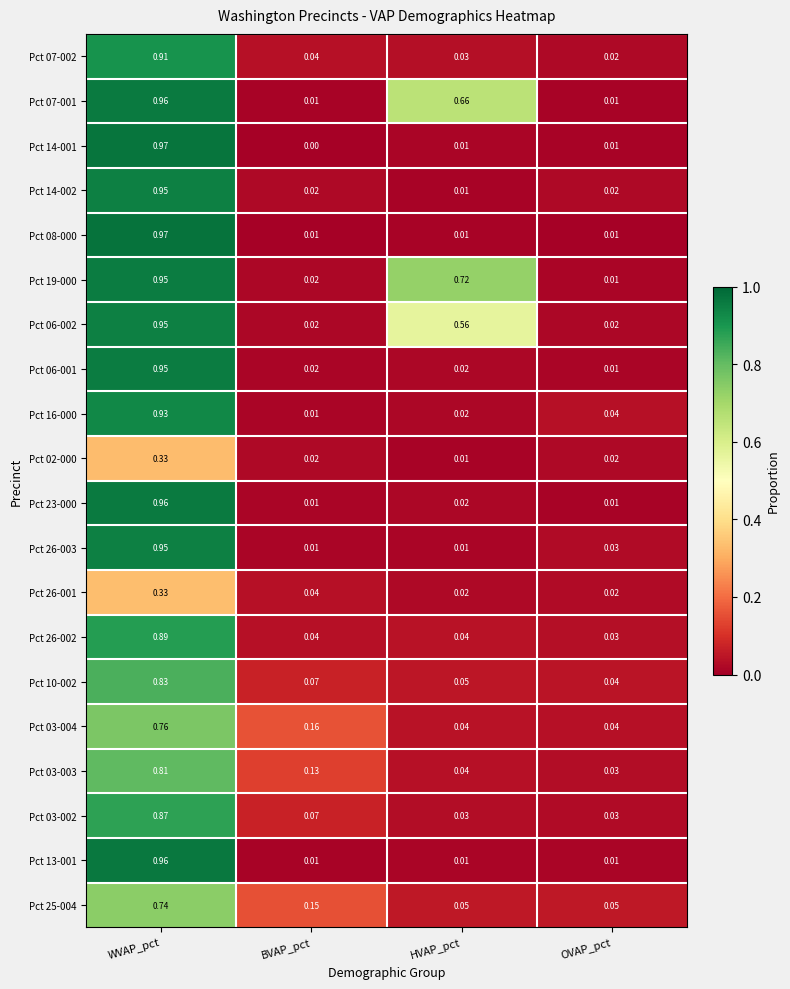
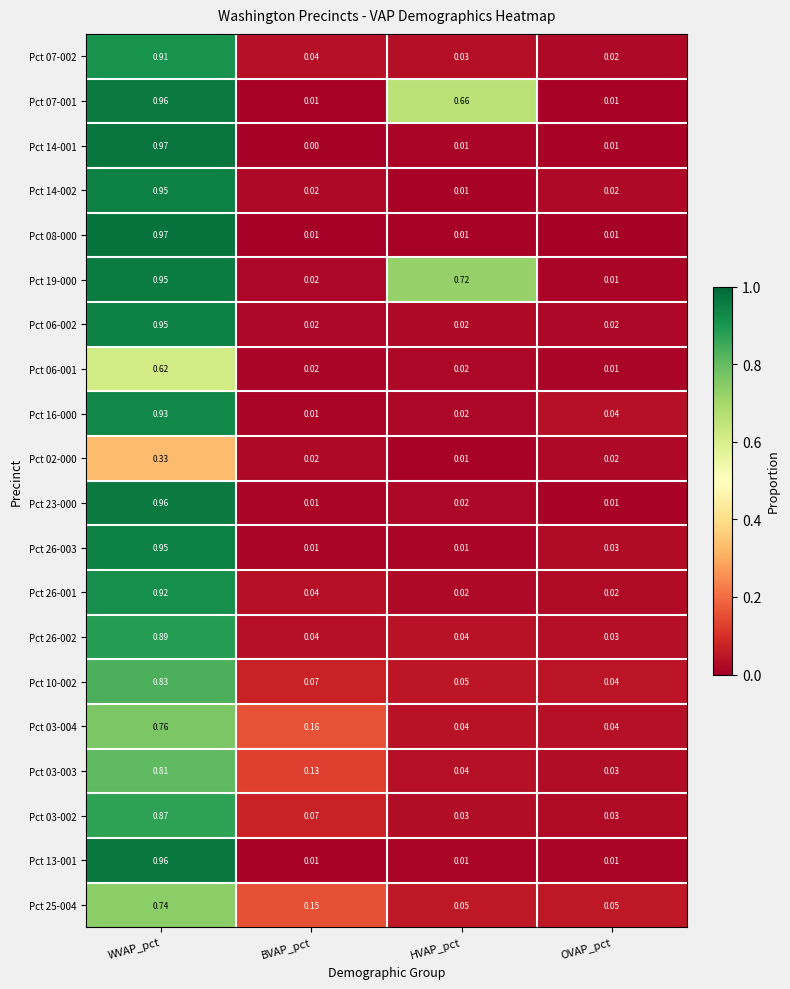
  {
    "Pct 07-002": {
      "WVAP_pct": 0.91,
      "BVAP_pct": 0.04,
      "HVAP_pct": 0.03,
      "OVAP_pct": 0.02
    },
    "Pct 07-001": {
      "WVAP_pct": 0.96,
      "BVAP_pct": 0.01,
      "HVAP_pct": 0.66,
      "OVAP_pct": 0.01
    },
    "Pct 14-001": {
      "WVAP_pct": 0.97,
      "BVAP_pct": 0.00,
      "HVAP_pct": 0.01,
      "OVAP_pct": 0.01
    },
    "Pct 14-002": {
      "WVAP_pct": 0.95,
      "BVAP_pct": 0.02,
      "HVAP_pct": 0.01,
      "OVAP_pct": 0.02
    },
    "Pct 08-000": {
      "WVAP_pct": 0.97,
      "BVAP_pct": 0.01,
      "HVAP_pct": 0.01,
      "OVAP_pct": 0.01
    },
    "Pct 19-000": {
      "WVAP_pct": 0.95,
      "BVAP_pct": 0.02,
      "HVAP_pct": 0.72,
      "OVAP_pct": 0.01
    },
    "Pct 06-002": {
      "WVAP_pct": 0.95,
      "BVAP_pct": 0.02,
-     "HVAP_pct": 0.56,
+     "HVAP_pct": 0.02,
      "OVAP_pct": 0.02
    },
    "Pct 06-001": {
-     "WVAP_pct": 0.95,
+     "WVAP_pct": 0.62,
      "BVAP_pct": 0.02,
      "HVAP_pct": 0.02,
      "OVAP_pct": 0.01
    },
    "Pct 16-000": {
      "WVAP_pct": 0.93,
      "BVAP_pct": 0.01,
      "HVAP_pct": 0.02,
      "OVAP_pct": 0.04
    },
    "Pct 02-000": {
      "WVAP_pct": 0.33,
      "BVAP_pct": 0.02,
      "HVAP_pct": 0.01,
      "OVAP_pct": 0.02
    },
    "Pct 23-000": {
      "WVAP_pct": 0.96,
      "BVAP_pct": 0.01,
      "HVAP_pct": 0.02,
      "OVAP_pct": 0.01
    },
    "Pct 26-003": {
      "WVAP_pct": 0.95,
      "BVAP_pct": 0.01,
      "HVAP_pct": 0.01,
      "OVAP_pct": 0.03
    },
    "Pct 26-001": {
-     "WVAP_pct": 0.33,
+     "WVAP_pct": 0.92,
      "BVAP_pct": 0.04,
      "HVAP_pct": 0.02,
      "OVAP_pct": 0.02
    },
    "Pct 26-002": {
      "WVAP_pct": 0.89,
      "BVAP_pct": 0.04,
      "HVAP_pct": 0.04,
      "OVAP_pct": 0.03
    },
    "Pct 10-002": {
      "WVAP_pct": 0.83,
      "BVAP_pct": 0.07,
      "HVAP_pct": 0.05,
      "OVAP_pct": 0.04
    },
    "Pct 03-004": {
      "WVAP_pct": 0.76,
      "BVAP_pct": 0.16,
      "HVAP_pct": 0.04,
      "OVAP_pct": 0.04
    },
    "Pct 03-003": {
      "WVAP_pct": 0.81,
      "BVAP_pct": 0.13,
      "HVAP_pct": 0.04,
      "OVAP_pct": 0.03
    },
    "Pct 03-002": {
      "WVAP_pct": 0.87,
      "BVAP_pct": 0.07,
      "HVAP_pct": 0.03,
      "OVAP_pct": 0.03
    },
    "Pct 13-001": {
      "WVAP_pct": 0.96,
      "BVAP_pct": 0.01,
      "HVAP_pct": 0.01,
      "OVAP_pct": 0.01
    },
    "Pct 25-004": {
      "WVAP_pct": 0.74,
      "BVAP_pct": 0.15,
      "HVAP_pct": 0.05,
      "OVAP_pct": 0.05
    }
  }
